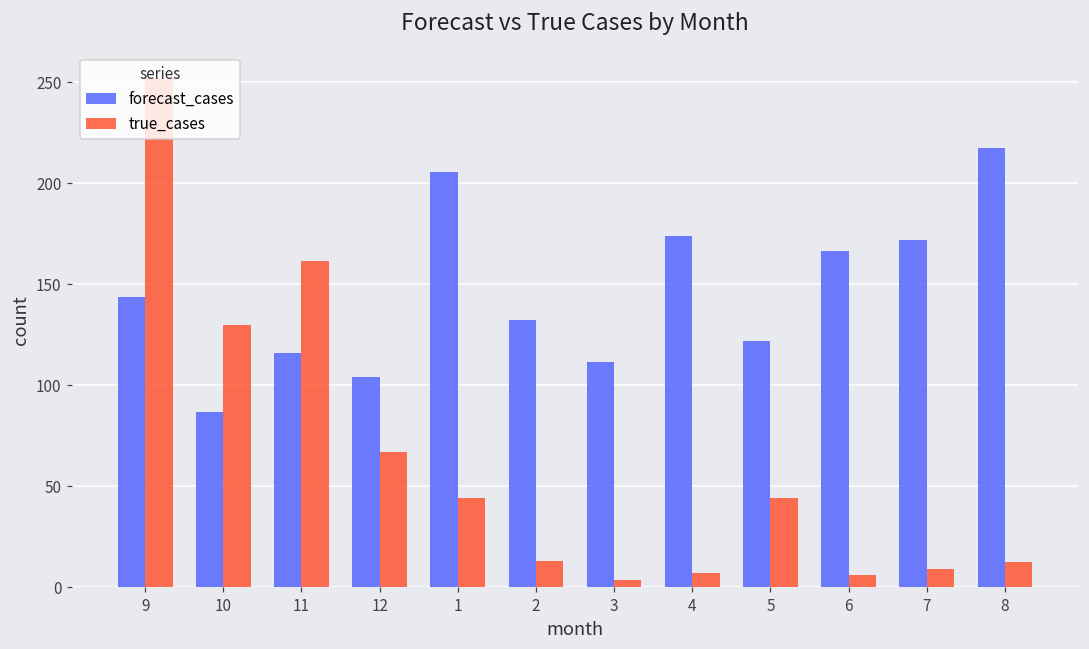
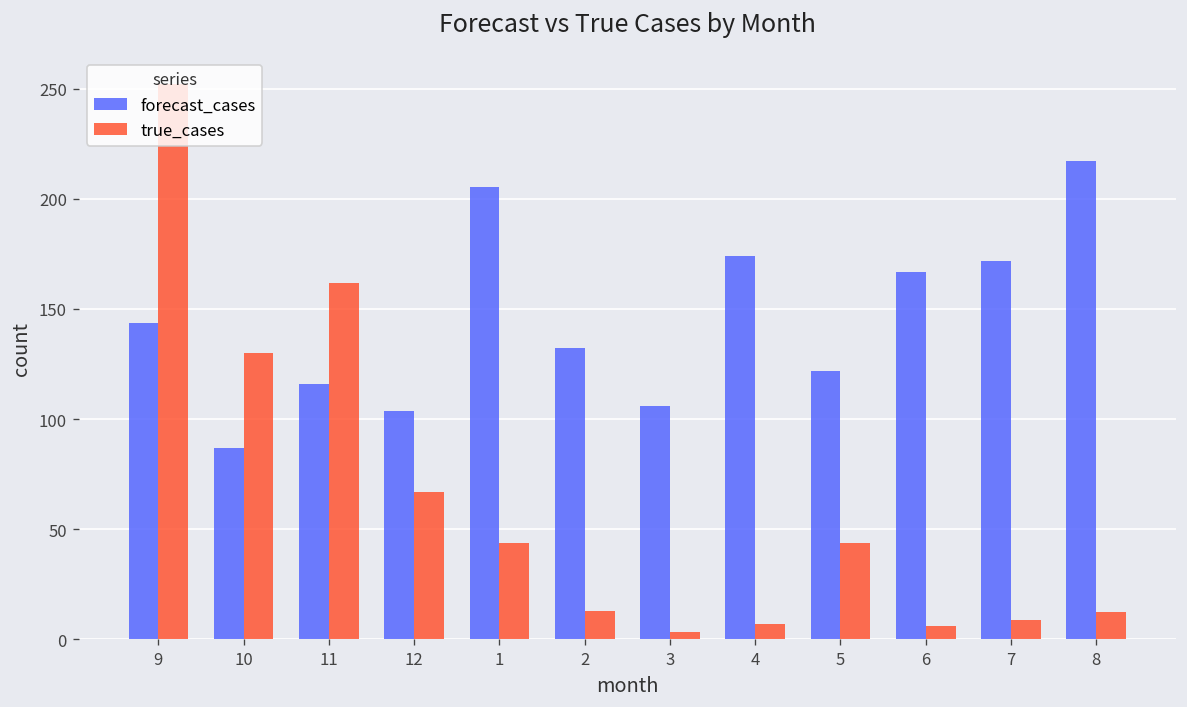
  {
    "forecast_cases": {
      "9": 144,
      "10": 87,
      "11": 116,
      "12": 104,
      "1": 205,
      "2": 132,
-     "3": 111,
+     "3": 106,
      "4": 174,
      "5": 122,
      "6": 167,
      "7": 172,
      "8": 217
    },
    "true_cases": {
      "10": 130,
      "11": 162,
      "12": 67,
      "1": 44,
      "2": 13,
      "3": 4,
      "4": 7,
      "5": 44,
      "6": 6,
      "7": 9,
      "8": 12
    }
  }
